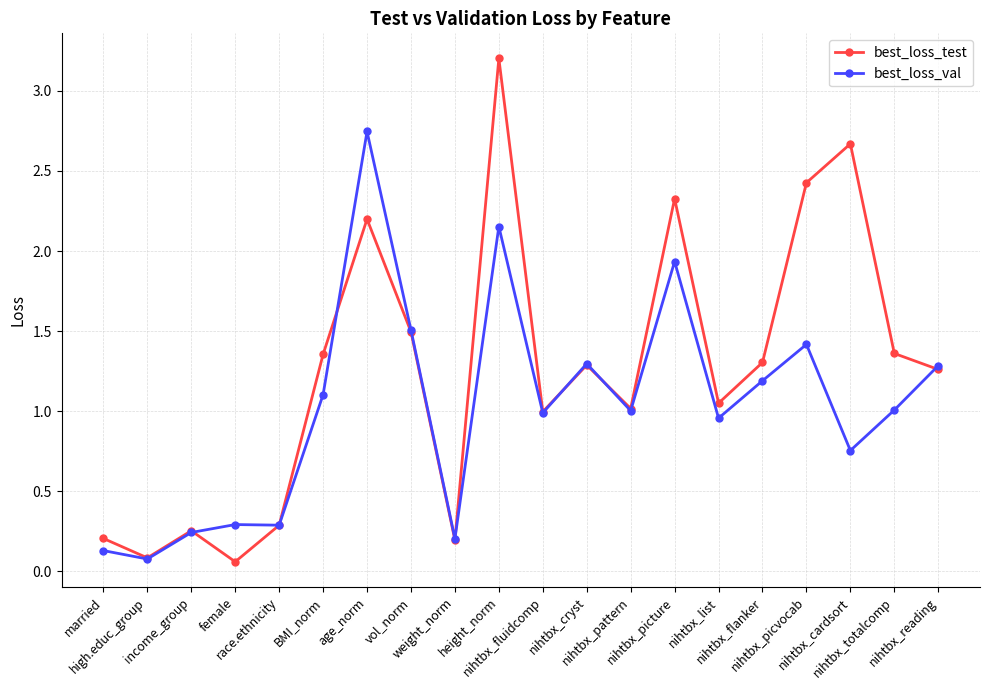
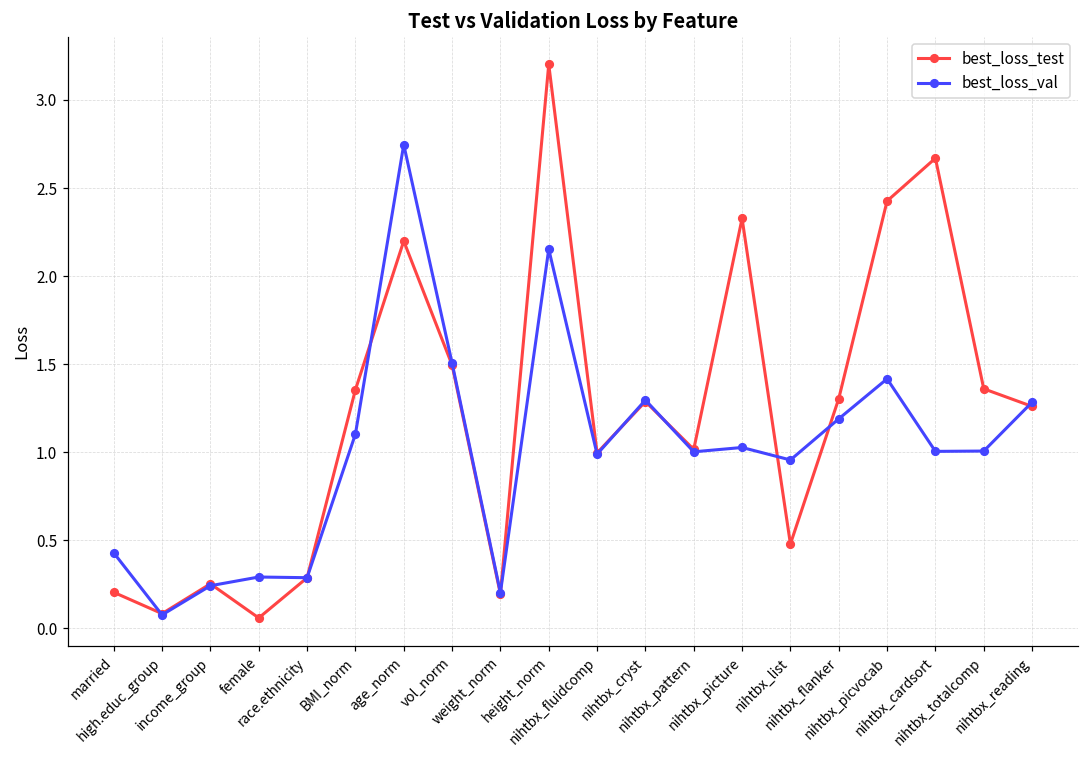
  {
    "best_loss_test": {
      "married": 0.21,
      "female": 0.06,
      "BMI_norm": 1.35,
      "age_norm": 2.20,
      "height_norm": 3.20,
      "nihtbx_picture": 2.33,
-     "nihtbx_list": 1.05,
+     "nihtbx_list": 0.48,
      "nihtbx_flanker": 1.30,
      "nihtbx_picvocab": 2.43,
      "nihtbx_cardsort": 2.67,
      "nihtbx_totalcomp": 1.36,
      "nihtbx_reading": 1.26
    },
    "best_loss_val": {
-     "married": 0.13,
+     "married": 0.43,
      "female": 0.29,
      "BMI_norm": 1.10,
      "age_norm": 2.75,
      "height_norm": 2.15,
-     "nihtbx_picture": 1.93,
+     "nihtbx_picture": 1.03,
      "nihtbx_list": 0.96,
      "nihtbx_flanker": 1.19,
      "nihtbx_picvocab": 1.42,
-     "nihtbx_cardsort": 0.75,
+     "nihtbx_cardsort": 1.01,
      "nihtbx_totalcomp": 1.01,
      "nihtbx_reading": 1.28
    }
  }
